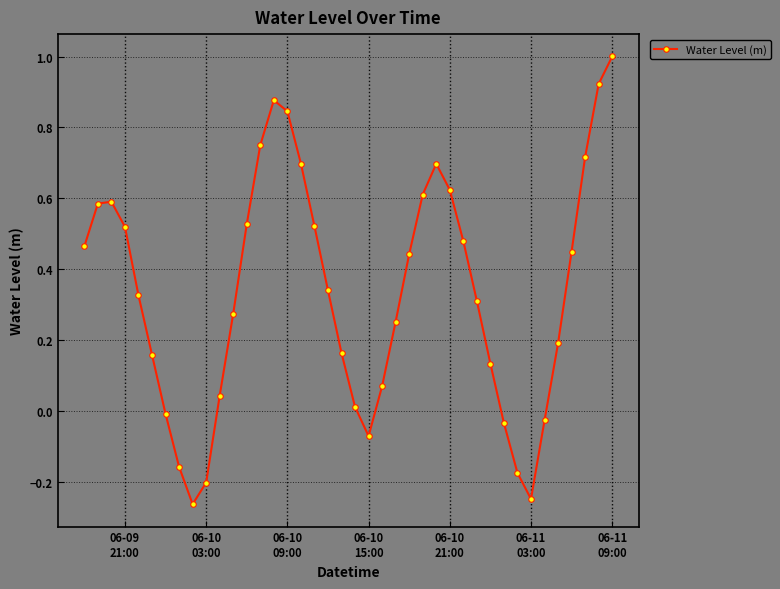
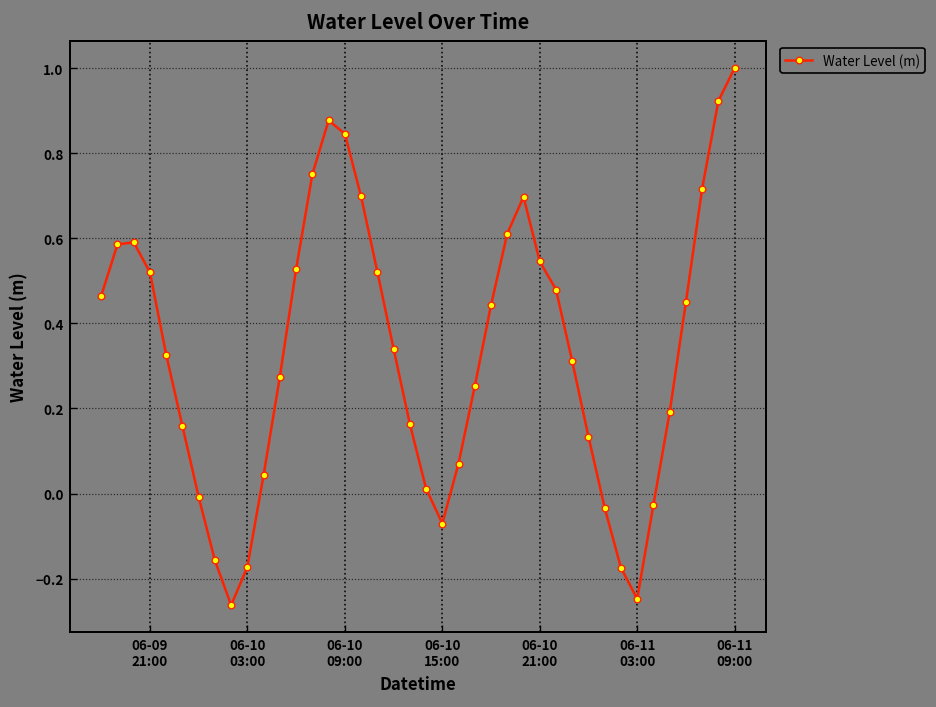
  {
    "06-09 21:00": 0.52,
-   "06-10 03:00": -0.20,
+   "06-10 03:00": -0.17,
    "06-10 09:00": 0.85,
    "06-10 15:00": -0.07,
-   "06-10 21:00": 0.62,
+   "06-10 21:00": 0.55,
    "06-11 03:00": -0.25,
    "06-11 09:00": 1.00
  }
